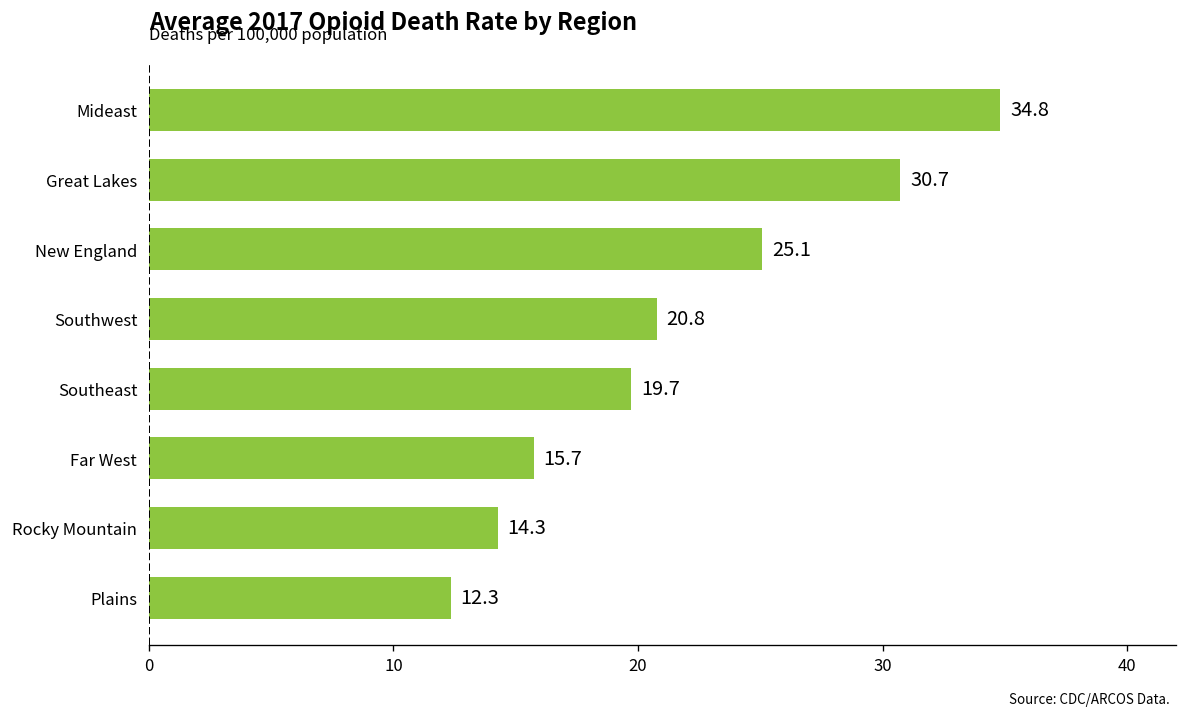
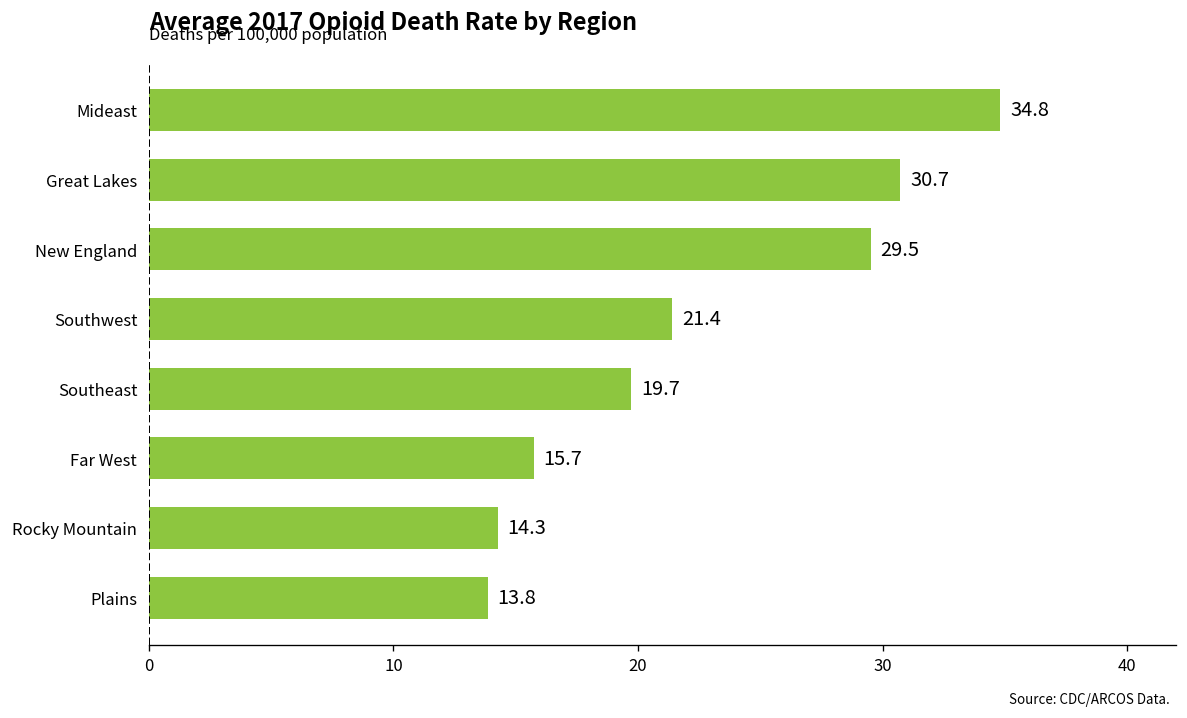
  {
    "Mideast": 34.8,
    "Great Lakes": 30.7,
-   "New England": 25.1,
-   "Southwest": 20.8,
+   "New England": 29.5,
+   "Southwest": 21.4,
    "Southeast": 19.7,
    "Far West": 15.7,
    "Rocky Mountain": 14.3,
-   "Plains": 12.3
+   "Plains": 13.8
  }
